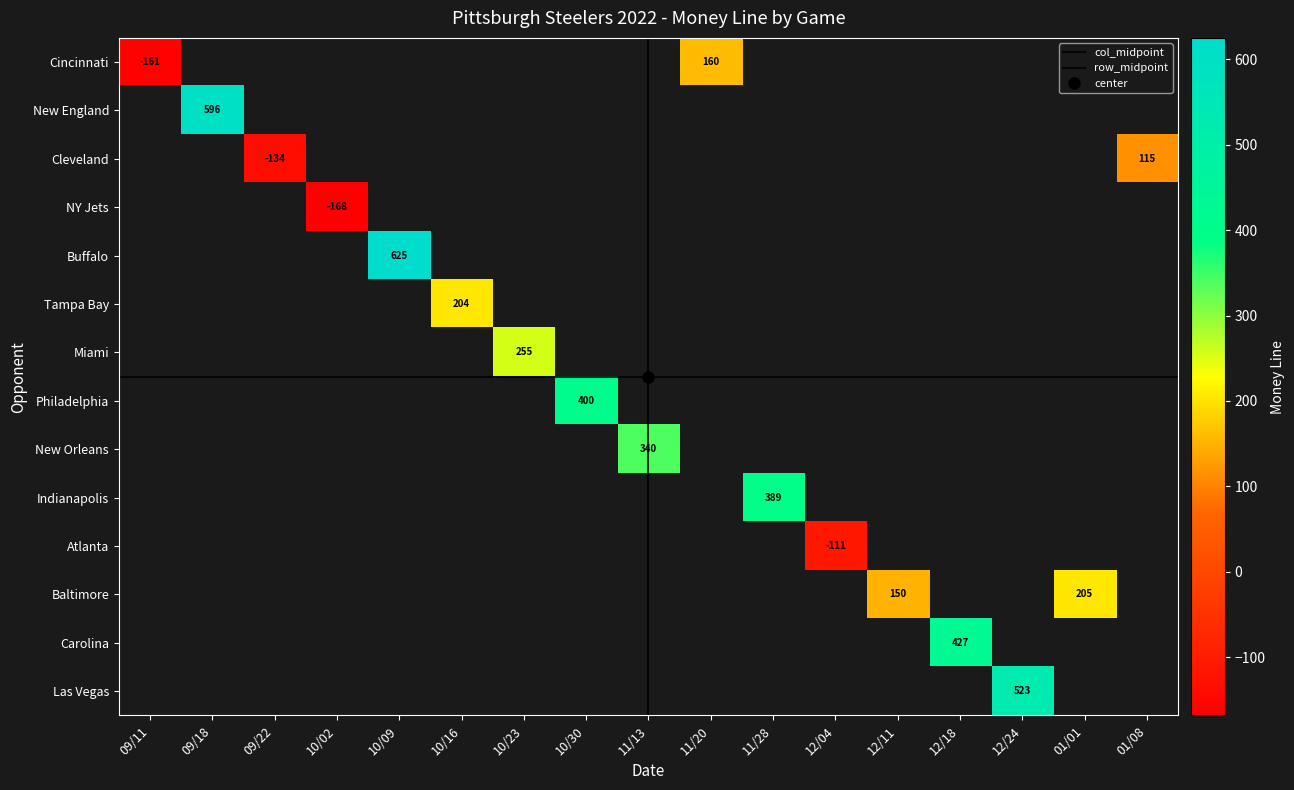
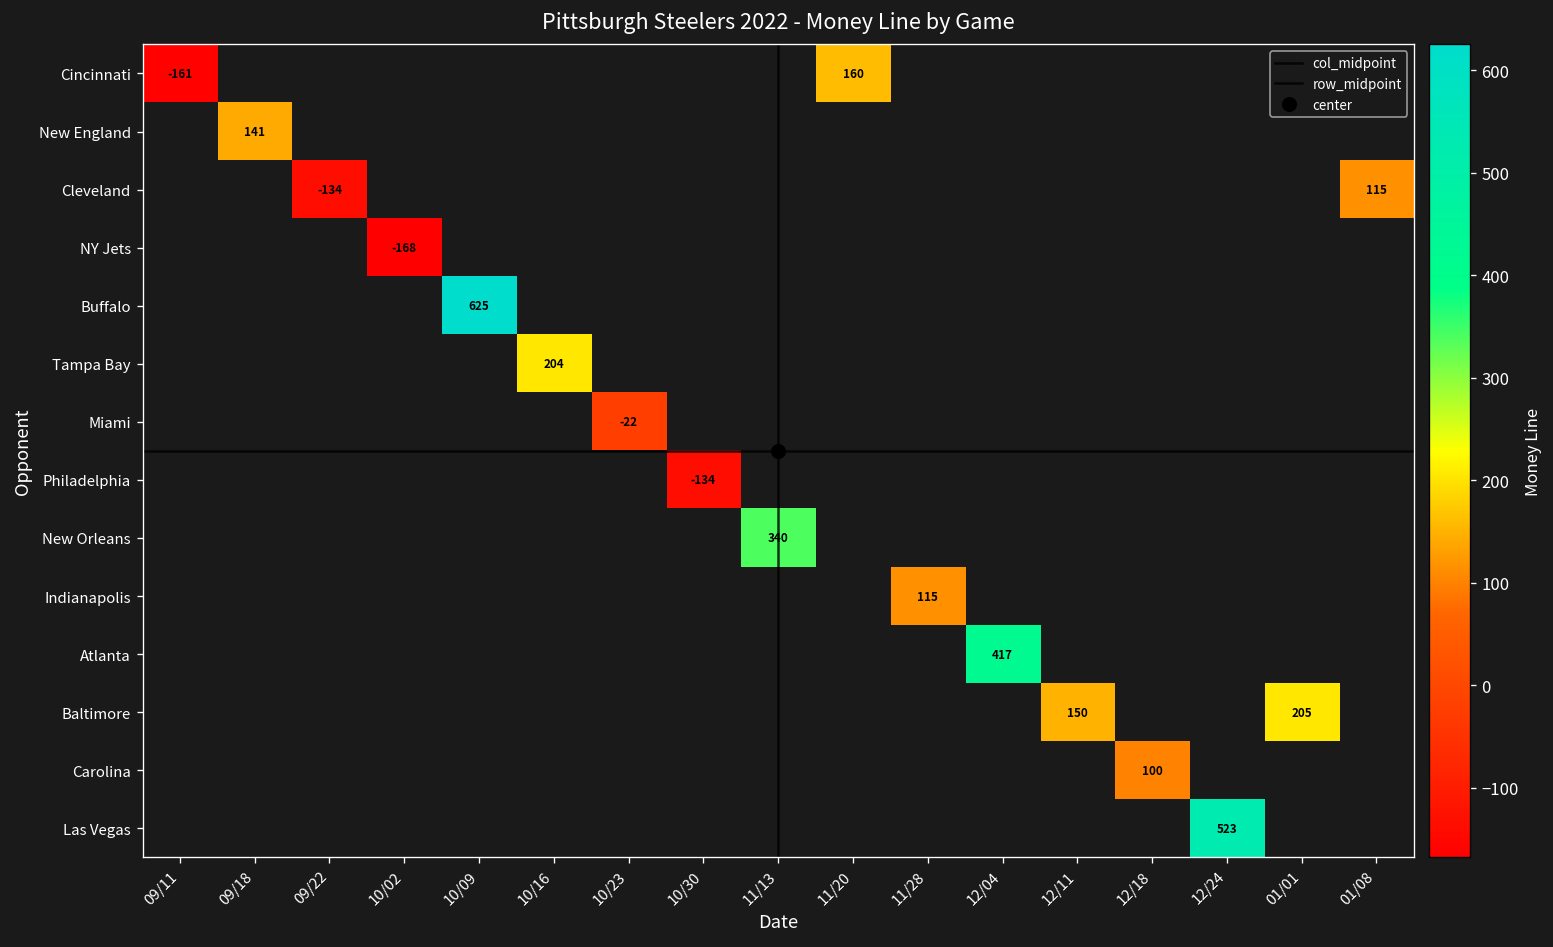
  {
    "Cincinnati": {
      "09/11": -161,
      "11/20": 160
    },
    "New England": {
-     "09/18": 596
+     "09/18": 141
    },
    "Cleveland": {
      "09/22": -134,
      "01/08": 115
    },
    "NY Jets": {
      "10/02": -168
    },
    "Buffalo": {
      "10/09": 625
    },
    "Tampa Bay": {
      "10/16": 204
    },
    "Miami": {
-     "10/23": 255
+     "10/23": -22
    },
    "Philadelphia": {
-     "10/30": 400
+     "10/30": -134
    },
    "New Orleans": {
      "11/13": 340
    },
    "Indianapolis": {
-     "11/28": 389
+     "11/28": 115
    },
    "Atlanta": {
-     "12/04": -111
+     "12/04": 417
    },
    "Baltimore": {
      "12/11": 150,
      "01/01": 205
    },
    "Carolina": {
-     "12/18": 427
+     "12/18": 100
    },
    "Las Vegas": {
      "12/24": 523
    }
  }
